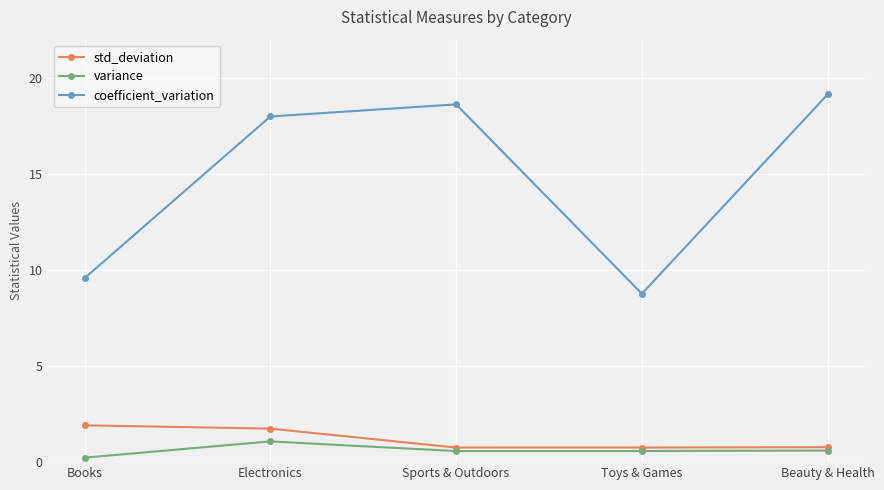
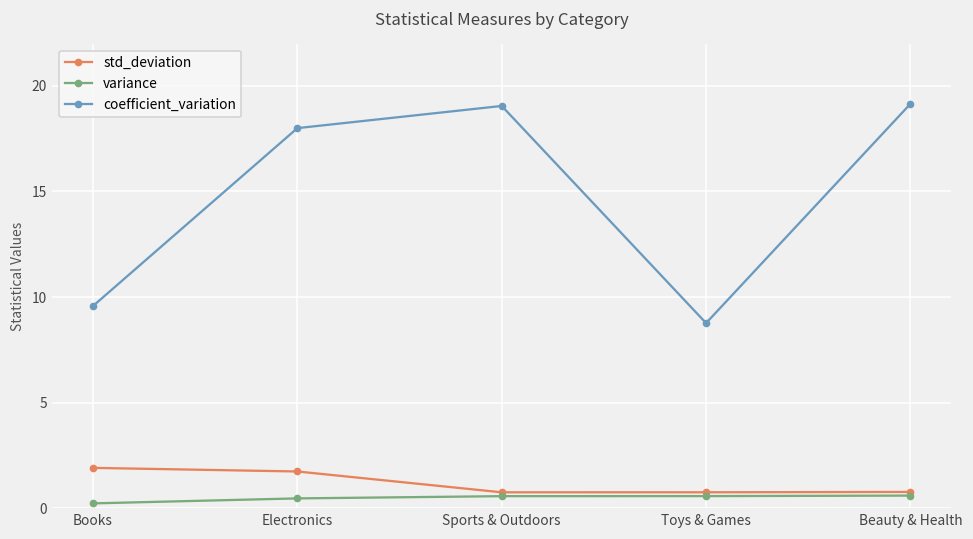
  {
    "std_deviation": {
      "Books": 1.9,
      "Electronics": 1.7,
      "Sports & Outdoors": 0.8,
      "Toys & Games": 0.8,
      "Beauty & Health": 0.8
    },
    "variance": {
      "Books": 0.2,
-     "Electronics": 1.1,
+     "Electronics": 0.5,
      "Sports & Outdoors": 0.6,
      "Toys & Games": 0.6,
      "Beauty & Health": 0.6
    },
    "coefficient_variation": {
      "Books": 9.6,
      "Electronics": 18.0,
-     "Sports & Outdoors": 18.6,
+     "Sports & Outdoors": 19.1,
      "Toys & Games": 8.8,
      "Beauty & Health": 19.2
    }
  }
